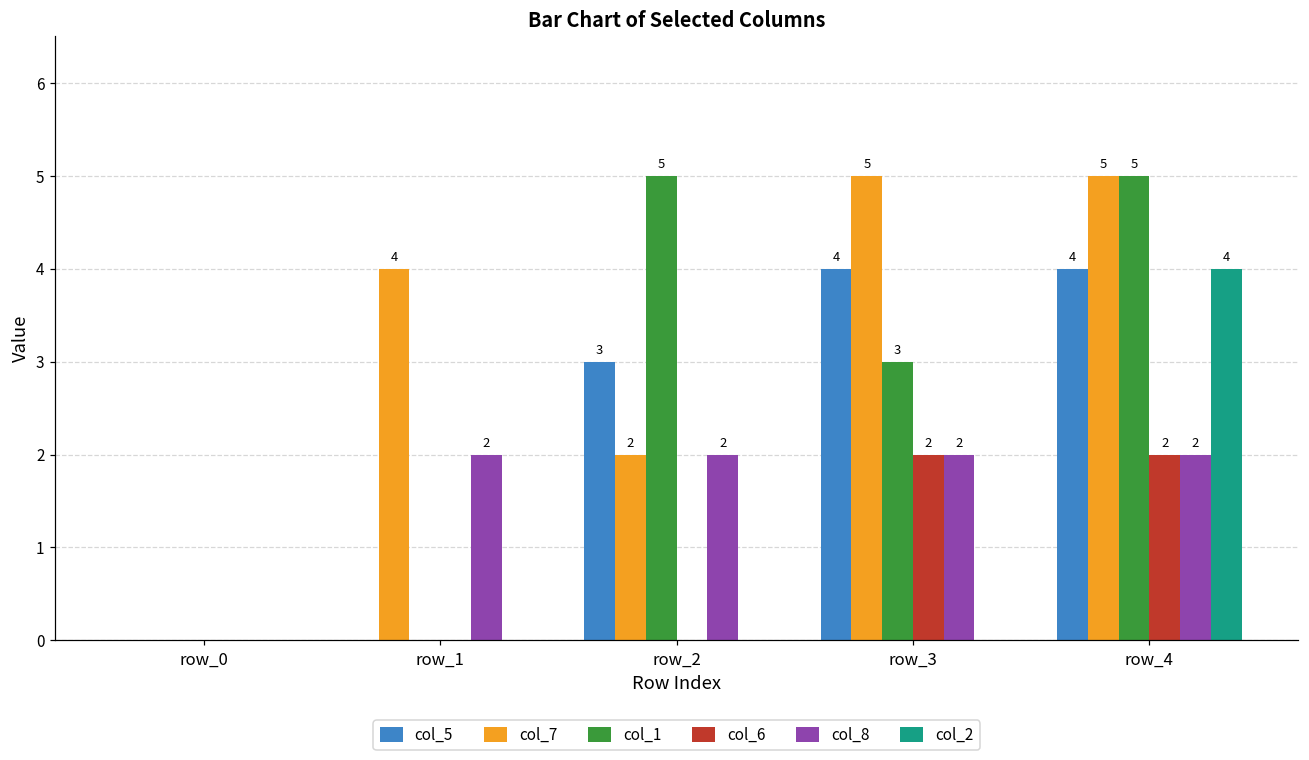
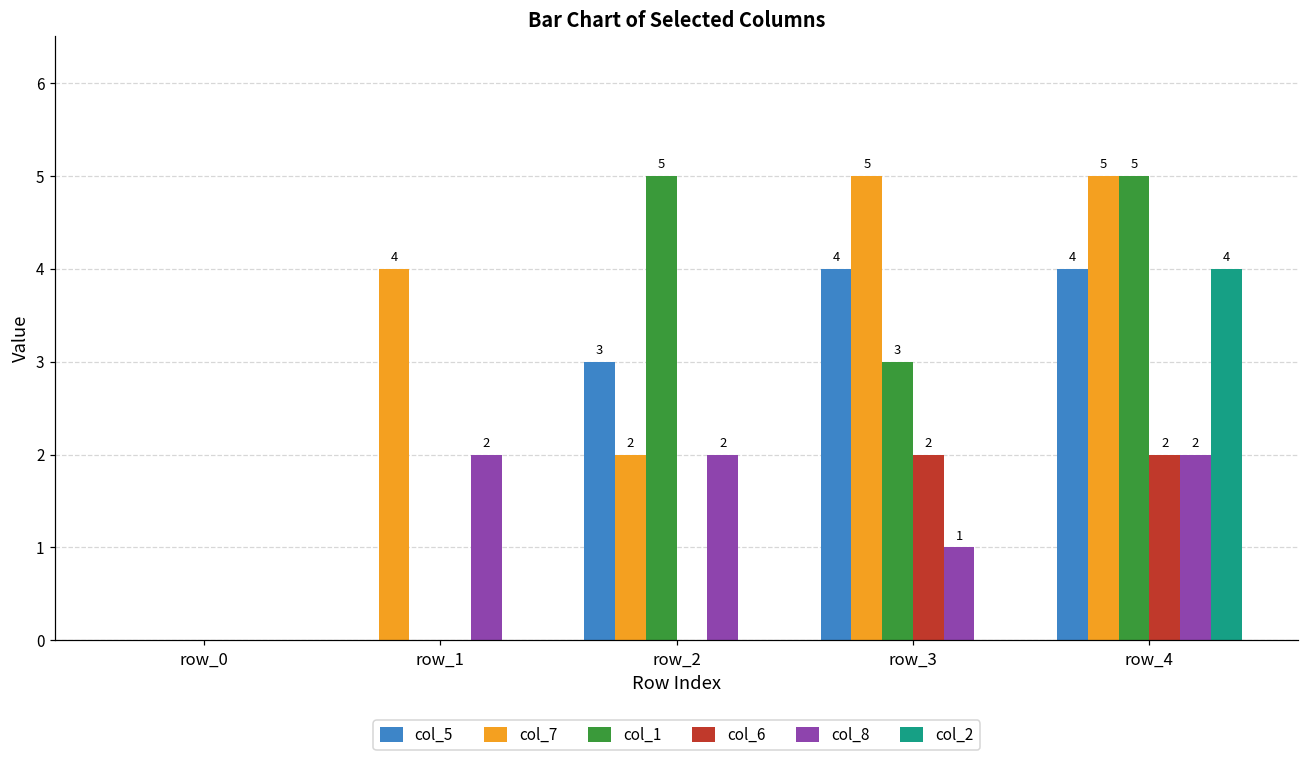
  {
    "col_5": {
      "row_2": 3,
      "row_3": 4,
      "row_4": 4
    },
    "col_7": {
      "row_1": 4,
      "row_2": 2,
      "row_3": 5,
      "row_4": 5
    },
    "col_1": {
      "row_2": 5,
      "row_3": 3,
      "row_4": 5
    },
    "col_6": {
      "row_3": 2,
      "row_4": 2
    },
    "col_8": {
      "row_1": 2,
      "row_2": 2,
-     "row_3": 2,
+     "row_3": 1,
      "row_4": 2
    },
    "col_2": {
      "row_4": 4
    }
  }
